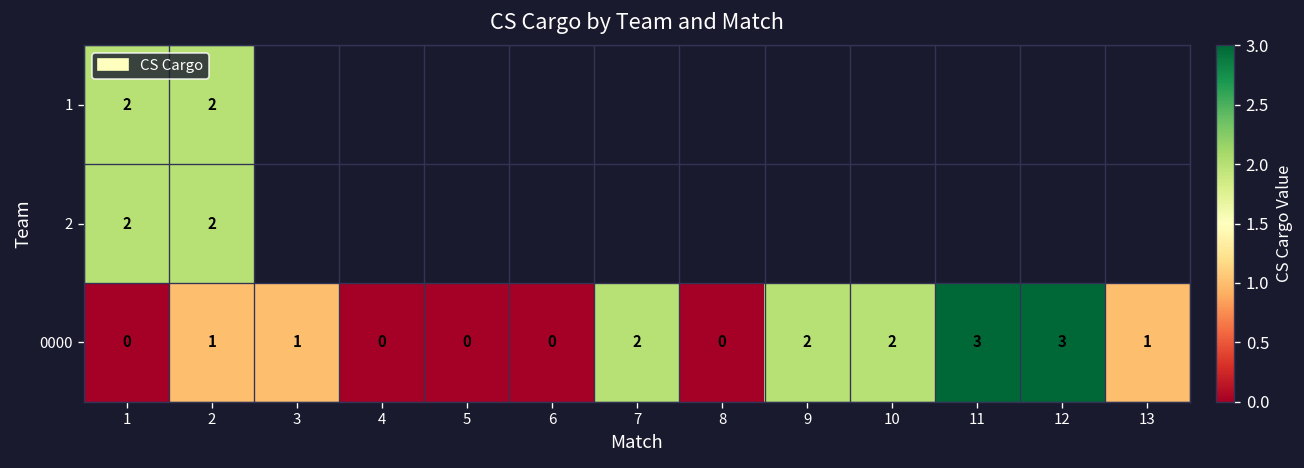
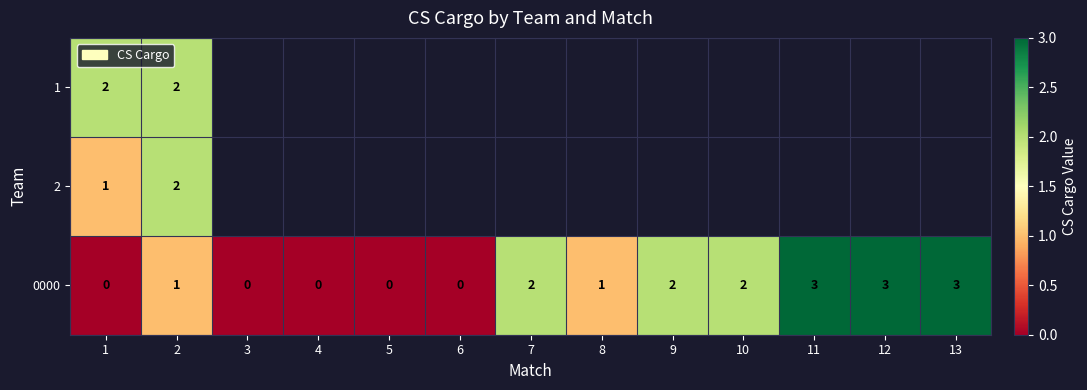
  {
    "1": {
      "1": 2,
      "2": 2
    },
    "2": {
-     "1": 2,
+     "1": 1,
      "2": 2
    },
    "0000": {
      "1": 0,
      "2": 1,
-     "3": 1,
+     "3": 0,
      "4": 0,
      "5": 0,
      "6": 0,
      "7": 2,
-     "8": 0,
+     "8": 1,
      "9": 2,
      "10": 2,
      "11": 3,
      "12": 3,
-     "13": 1
+     "13": 3
    }
  }
